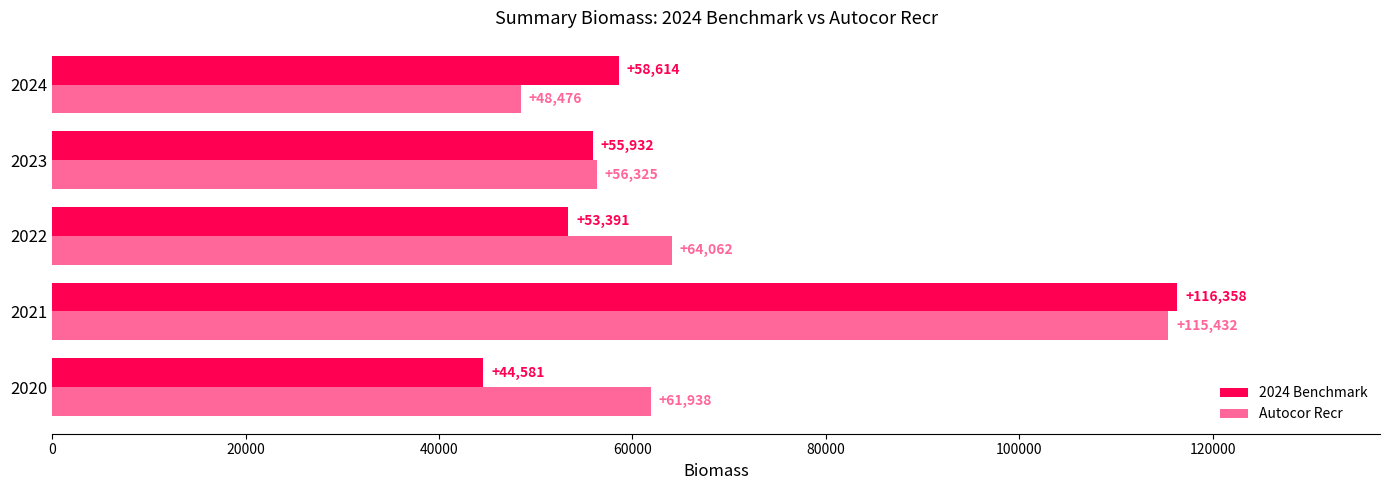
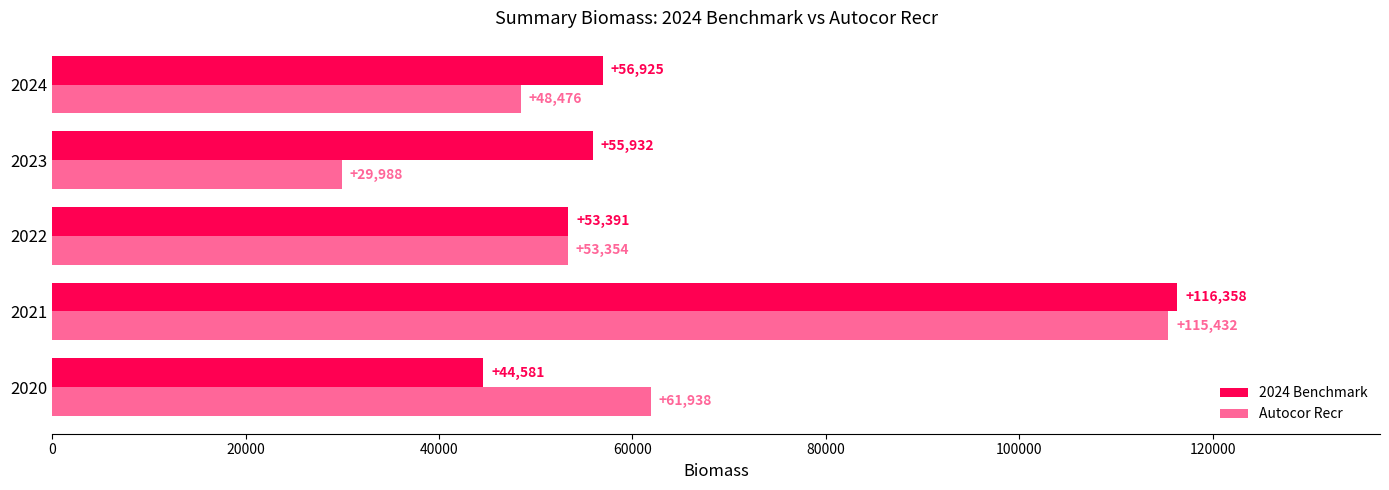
  {
    "2024 Benchmark": {
-     "2024": "+58,614",
+     "2024": "+56,925",
      "2023": "+55,932",
      "2022": "+53,391",
      "2021": "+116,358",
      "2020": "+44,581"
    },
    "Autocor Recr": {
      "2024": "+48,476",
-     "2023": "+56,325",
-     "2022": "+64,062",
+     "2023": "+29,988",
+     "2022": "+53,354",
      "2021": "+115,432",
      "2020": "+61,938"
    }
  }
